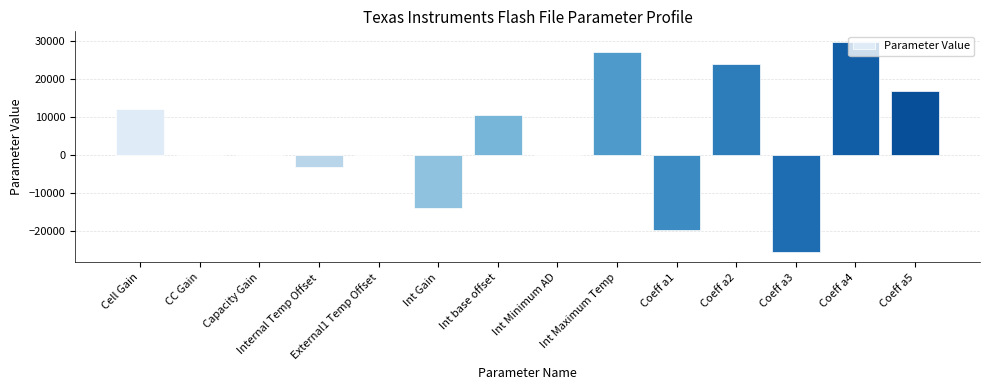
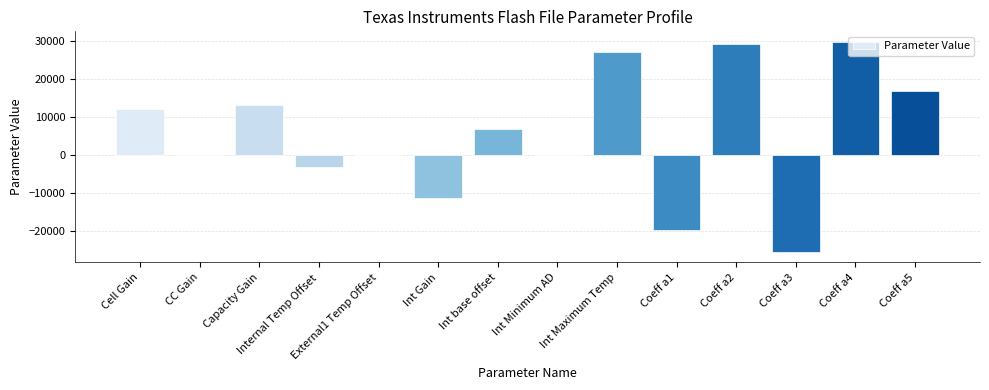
  {
    "Cell Gain": 12000,
-   "Capacity Gain": 0,
+   "Capacity Gain": 13000,
    "Internal Temp Offset": -3000,
    "External1 Temp Offset": 0,
-   "Int Gain": -14000,
-   "Int base offset": 11000,
+   "Int Gain": -11000,
+   "Int base offset": 7000,
    "Int Minimum AD": 0,
    "Int Maximum Temp": 27000,
    "Coeff a1": -20000,
-   "Coeff a2": 24000,
+   "Coeff a2": 29000,
    "Coeff a3": -25000,
    "Coeff a5": 17000
  }
